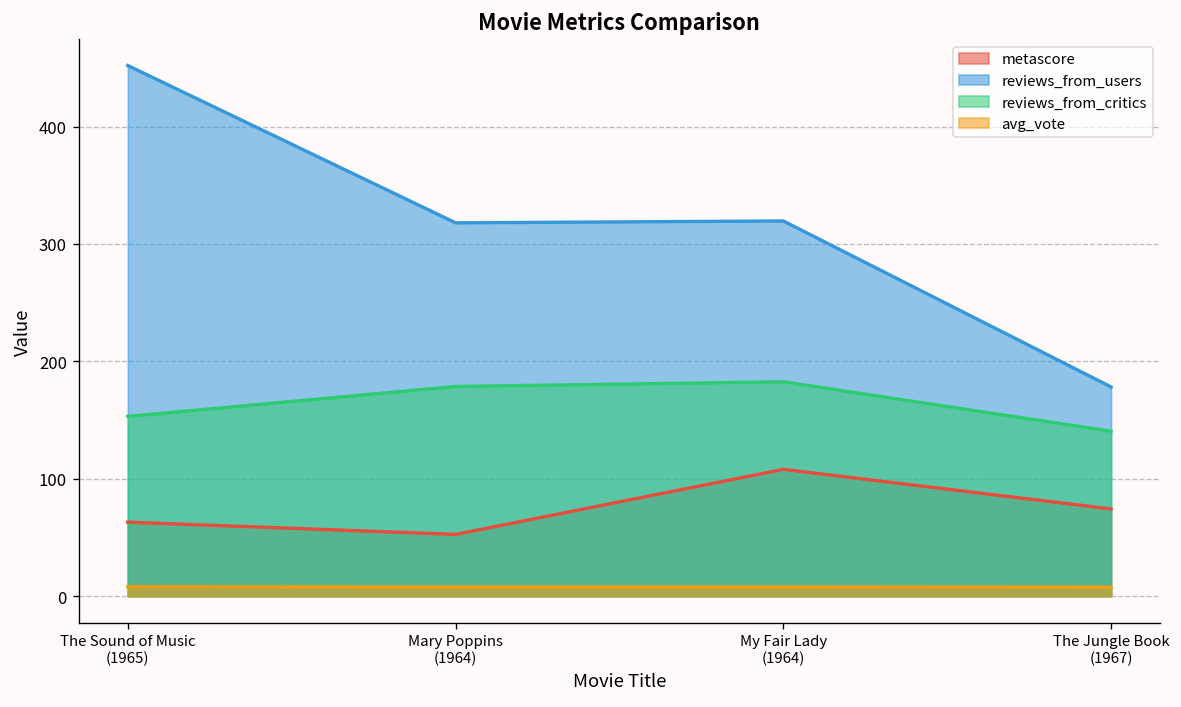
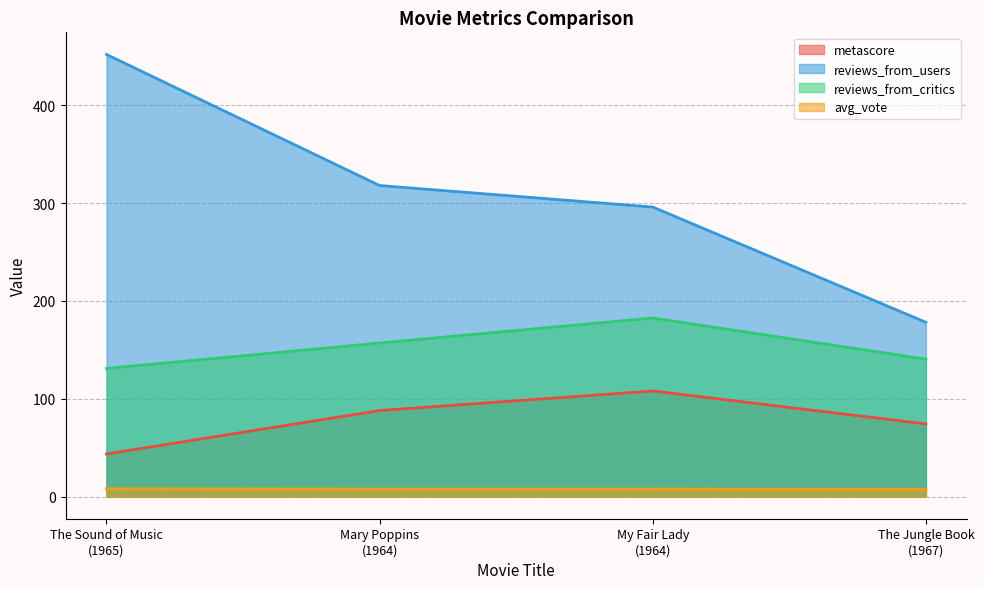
  {
    "metascore": {
-     "The Sound of Music (1965)": 60,
-     "Mary Poppins (1964)": 50,
+     "The Sound of Music (1965)": 40,
+     "Mary Poppins (1964)": 90,
      "My Fair Lady (1964)": 110,
      "The Jungle Book (1967)": 70
    },
    "reviews_from_users": {
      "The Sound of Music (1965)": 450,
      "Mary Poppins (1964)": 320,
-     "My Fair Lady (1964)": 320,
+     "My Fair Lady (1964)": 300,
      "The Jungle Book (1967)": 180
    },
    "reviews_from_critics": {
-     "The Sound of Music (1965)": 150,
-     "Mary Poppins (1964)": 180,
+     "The Sound of Music (1965)": 130,
+     "Mary Poppins (1964)": 160,
      "My Fair Lady (1964)": 180,
      "The Jungle Book (1967)": 140
    },
    "avg_vote": {
      "The Sound of Music (1965)": 10,
      "Mary Poppins (1964)": 10,
      "My Fair Lady (1964)": 10,
      "The Jungle Book (1967)": 10
    }
  }
